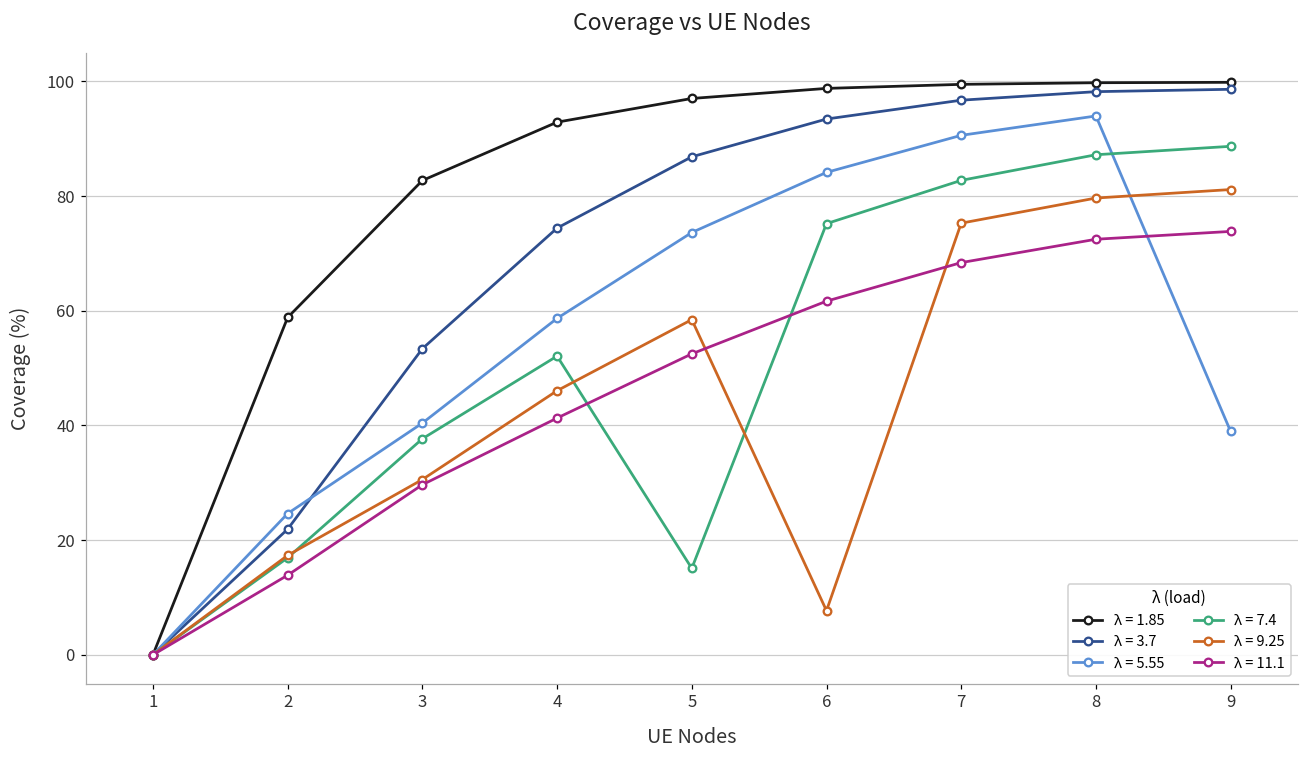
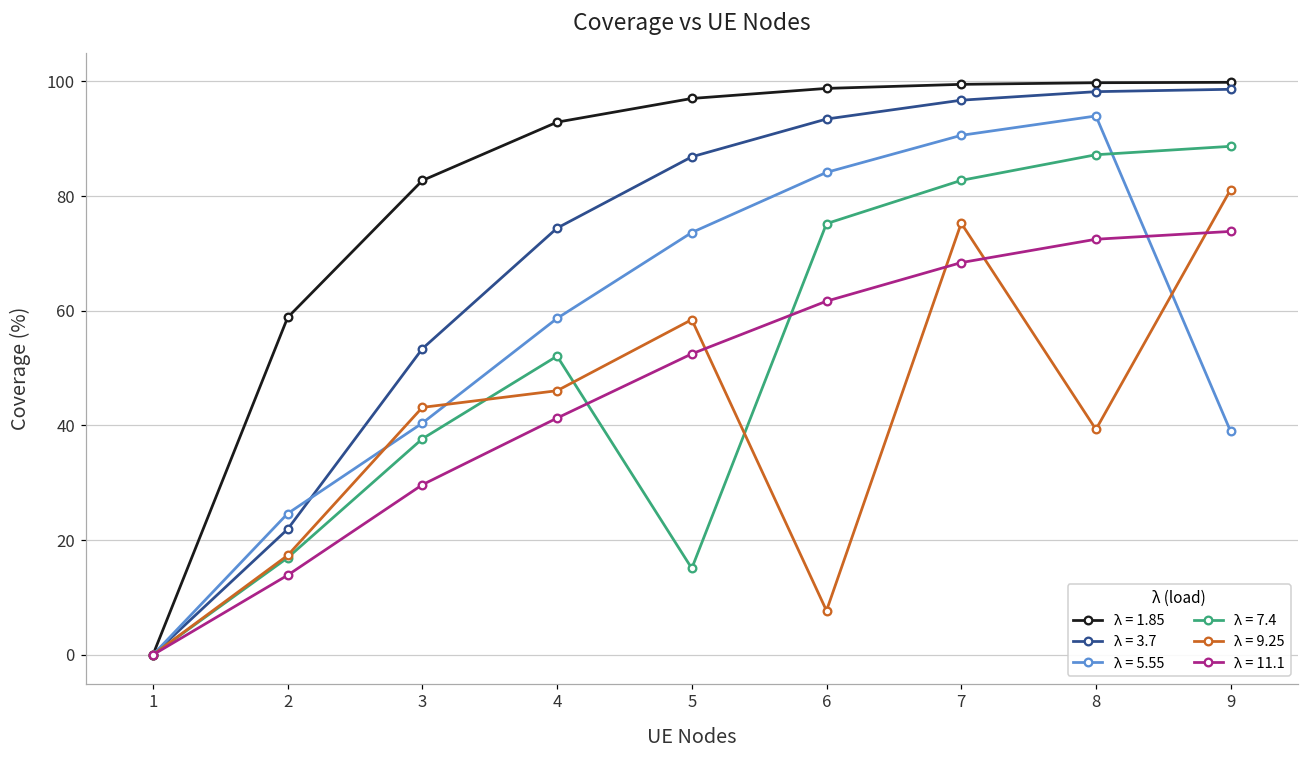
  {
    "λ = 1.85": {
      "2": 59,
      "3": 83,
      "4": 93,
      "5": 97,
      "6": 99,
      "7": 99,
      "8": 100,
      "9": 100
    },
    "λ = 3.7": {
      "2": 22,
      "3": 53,
      "4": 74,
      "5": 87,
      "6": 93,
      "7": 97,
      "8": 98,
      "9": 99
    },
    "λ = 5.55": {
      "2": 25,
      "3": 40,
      "4": 59,
      "5": 74,
      "6": 84,
      "7": 91,
      "8": 94,
      "9": 39
    },
    "λ = 7.4": {
      "3": 38,
      "4": 52,
      "5": 15,
      "6": 75,
      "7": 83,
      "8": 87,
      "9": 89
    },
    "λ = 9.25": {
-     "3": 31,
+     "3": 43,
      "4": 46,
      "5": 58,
      "6": 8,
      "7": 75,
-     "8": 80,
+     "8": 39,
      "9": 81
    },
    "λ = 11.1": {
      "2": 14,
      "3": 30,
      "4": 41,
      "5": 52,
      "6": 62,
      "7": 68,
      "8": 72,
      "9": 74
    }
  }
